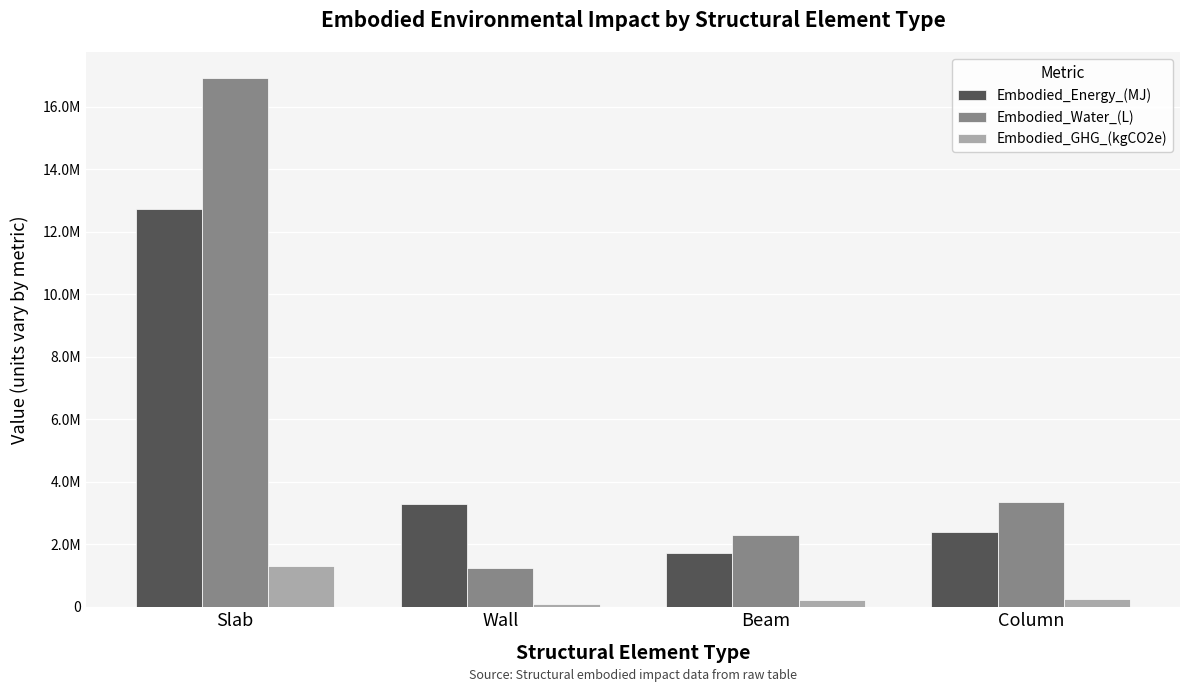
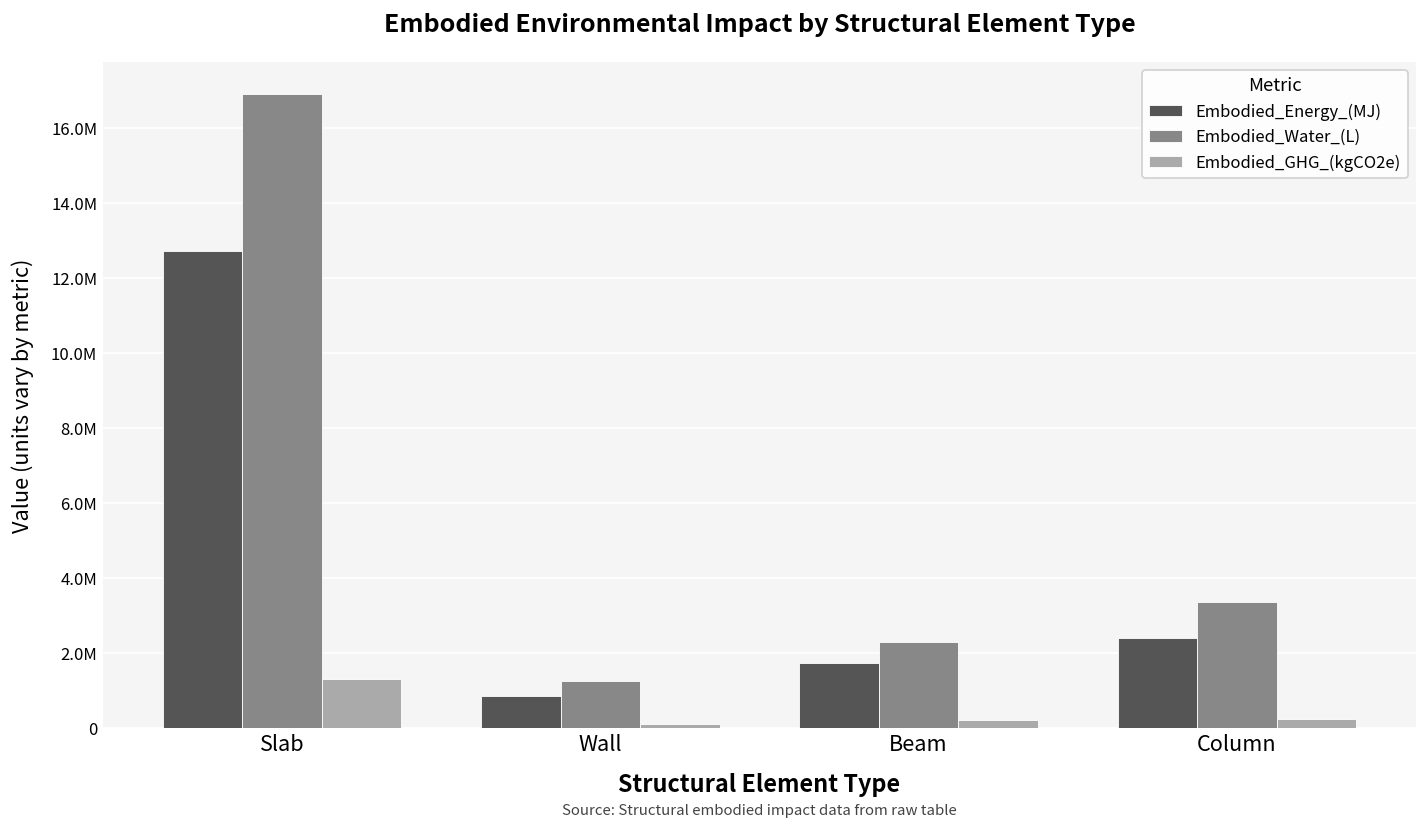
  {
    "Embodied_Energy_(MJ)": {
      "Slab": 12700000,
-     "Wall": 3300000,
+     "Wall": 900000,
      "Beam": 1700000,
      "Column": 2400000
    }
  }
